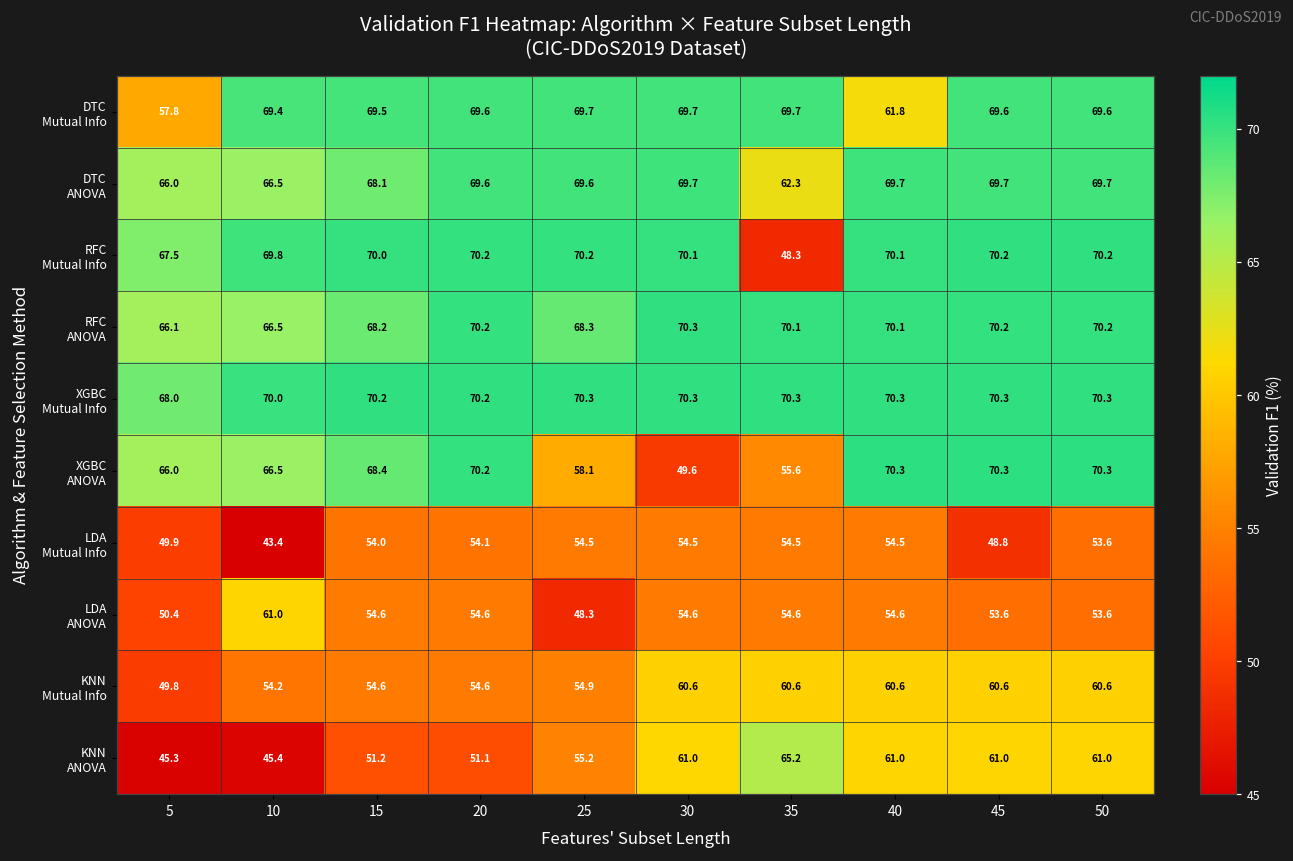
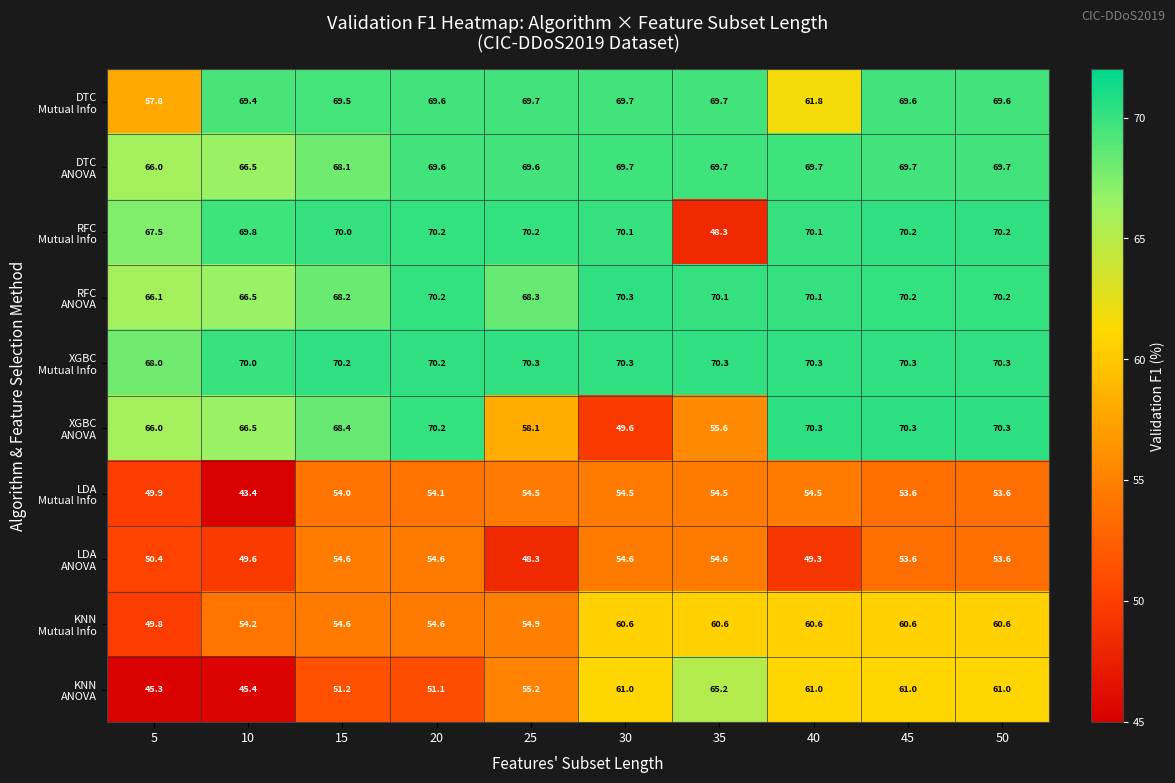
  {
    "DTC Mutual Info": {
      "5": 57.8,
      "10": 69.4,
      "15": 69.5,
      "20": 69.6,
      "25": 69.7,
      "30": 69.7,
      "35": 69.7,
      "40": 61.8,
      "45": 69.6,
      "50": 69.6
    },
    "DTC ANOVA": {
      "5": 66.0,
      "10": 66.5,
      "15": 68.1,
      "20": 69.6,
      "25": 69.6,
      "30": 69.7,
-     "35": 62.3,
+     "35": 69.7,
      "40": 69.7,
      "45": 69.7,
      "50": 69.7
    },
    "RFC Mutual Info": {
      "5": 67.5,
      "10": 69.8,
      "15": 70.0,
      "20": 70.2,
      "25": 70.2,
      "30": 70.1,
      "35": 48.3,
      "40": 70.1,
      "45": 70.2,
      "50": 70.2
    },
    "RFC ANOVA": {
      "5": 66.1,
      "10": 66.5,
      "15": 68.2,
      "20": 70.2,
      "25": 68.3,
      "30": 70.3,
      "35": 70.1,
      "40": 70.1,
      "45": 70.2,
      "50": 70.2
    },
    "XGBC Mutual Info": {
      "5": 68.0,
      "10": 70.0,
      "15": 70.2,
      "20": 70.2,
      "25": 70.3,
      "30": 70.3,
      "35": 70.3,
      "40": 70.3,
      "45": 70.3,
      "50": 70.3
    },
    "XGBC ANOVA": {
      "5": 66.0,
      "10": 66.5,
      "15": 68.4,
      "20": 70.2,
      "25": 58.1,
      "30": 49.6,
      "35": 55.6,
      "40": 70.3,
      "45": 70.3,
      "50": 70.3
    },
    "LDA Mutual Info": {
      "5": 49.9,
      "10": 43.4,
      "15": 54.0,
      "20": 54.1,
      "25": 54.5,
      "30": 54.5,
      "35": 54.5,
      "40": 54.5,
-     "45": 48.8,
+     "45": 53.6,
      "50": 53.6
    },
    "LDA ANOVA": {
      "5": 50.4,
-     "10": 61.0,
+     "10": 49.6,
      "15": 54.6,
      "20": 54.6,
      "25": 48.3,
      "30": 54.6,
      "35": 54.6,
-     "40": 54.6,
+     "40": 49.3,
      "45": 53.6,
      "50": 53.6
    },
    "KNN Mutual Info": {
      "5": 49.8,
      "10": 54.2,
      "15": 54.6,
      "20": 54.6,
      "25": 54.9,
      "30": 60.6,
      "35": 60.6,
      "40": 60.6,
      "45": 60.6,
      "50": 60.6
    },
    "KNN ANOVA": {
      "5": 45.3,
      "10": 45.4,
      "15": 51.2,
      "20": 51.1,
      "25": 55.2,
      "30": 61.0,
      "35": 65.2,
      "40": 61.0,
      "45": 61.0,
      "50": 61.0
    }
  }
